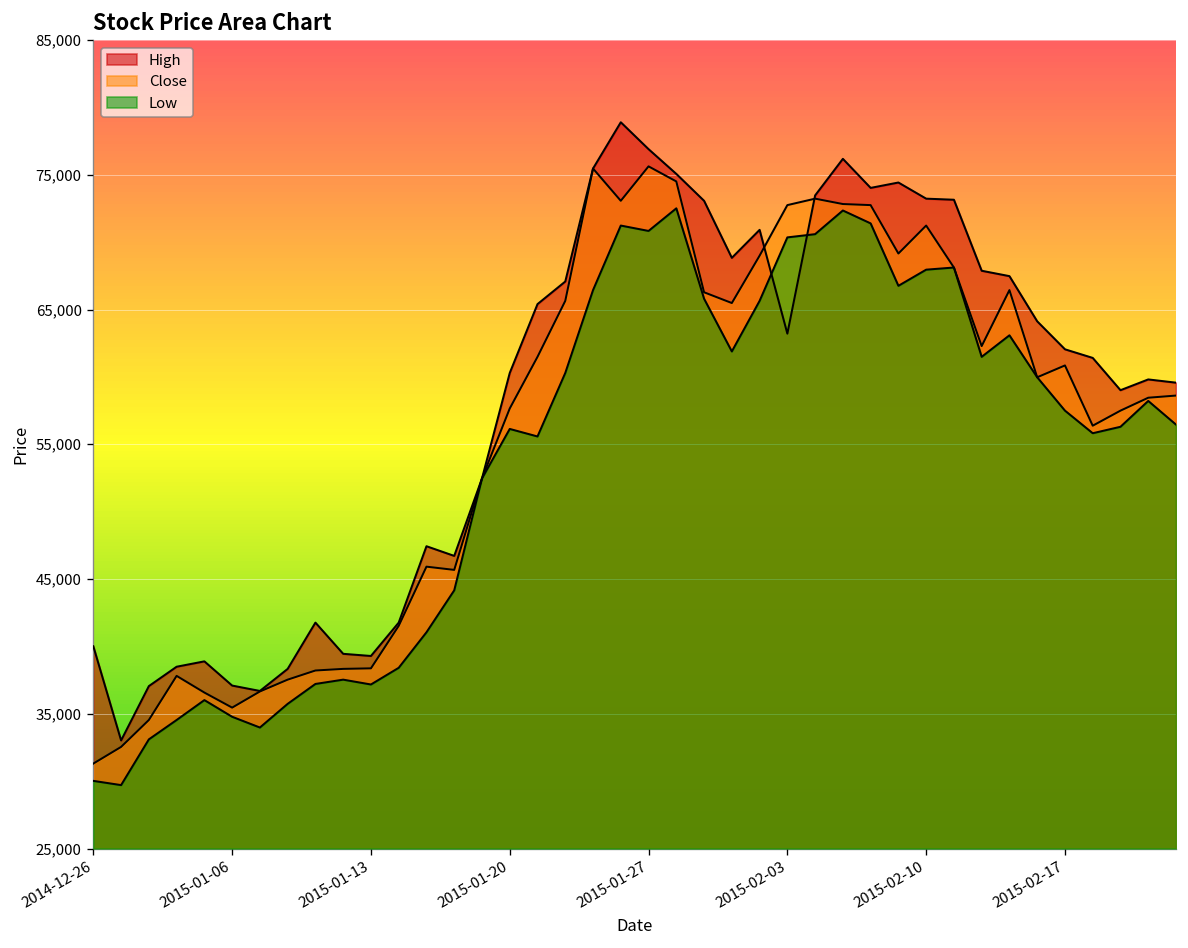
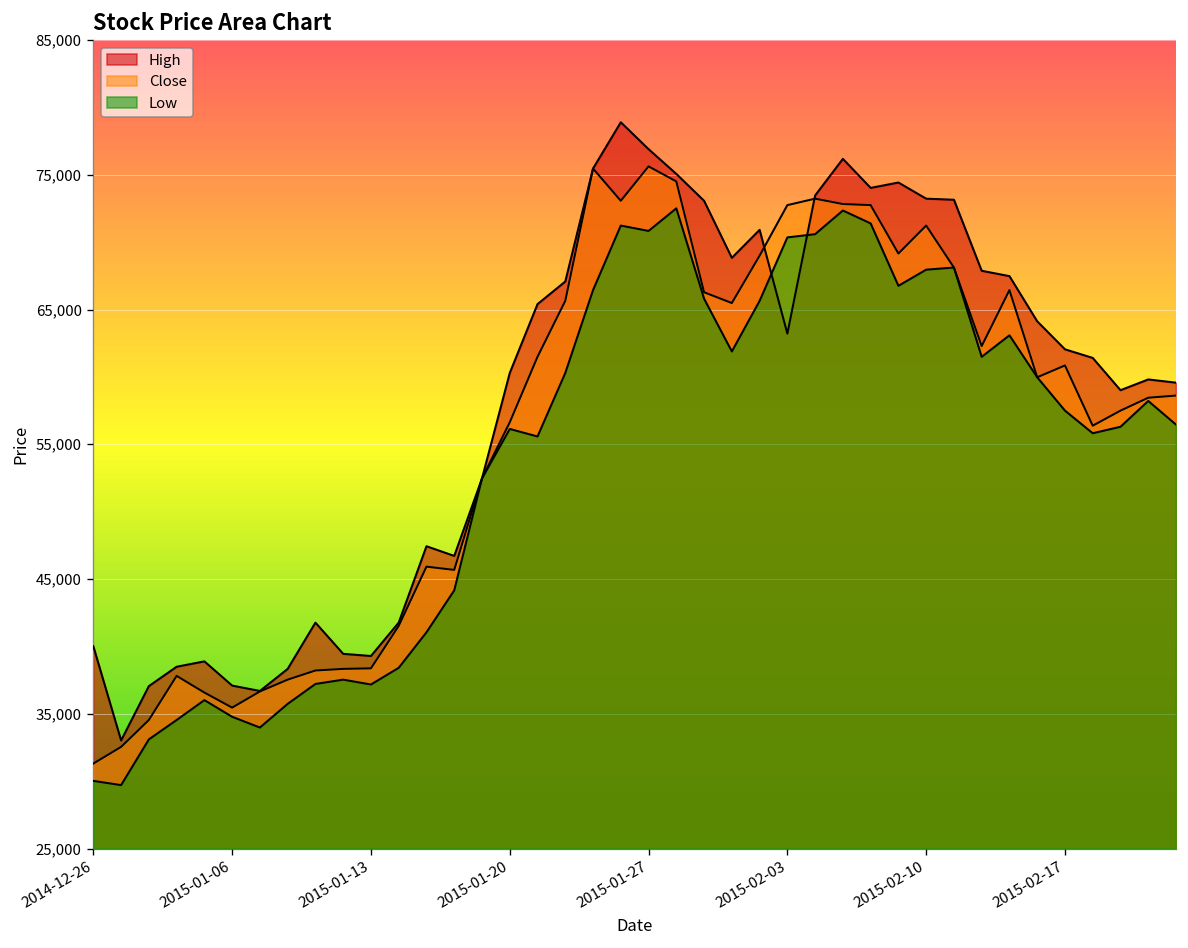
  {
    "High": {
      "2014-12-26": "40,000",
      "2015-01-06": "37,100",
      "2015-01-13": "39,300",
      "2015-01-20": "60,300",
      "2015-01-27": "76,900",
      "2015-02-03": "63,200",
      "2015-02-10": "73,200",
      "2015-02-17": "62,000"
    },
    "Close": {
      "2014-12-26": "31,300",
      "2015-01-06": "35,500",
      "2015-01-13": "38,400",
-     "2015-01-20": "57,700",
+     "2015-01-20": "56,600",
      "2015-01-27": "75,600",
      "2015-02-03": "72,700",
      "2015-02-10": "71,200",
      "2015-02-17": "60,800"
    },
    "Low": {
      "2014-12-26": "30,000",
      "2015-01-06": "34,800",
      "2015-01-13": "37,200",
      "2015-01-20": "56,100",
      "2015-01-27": "70,800",
      "2015-02-03": "70,400",
      "2015-02-10": "68,000",
      "2015-02-17": "57,500"
    }
  }
